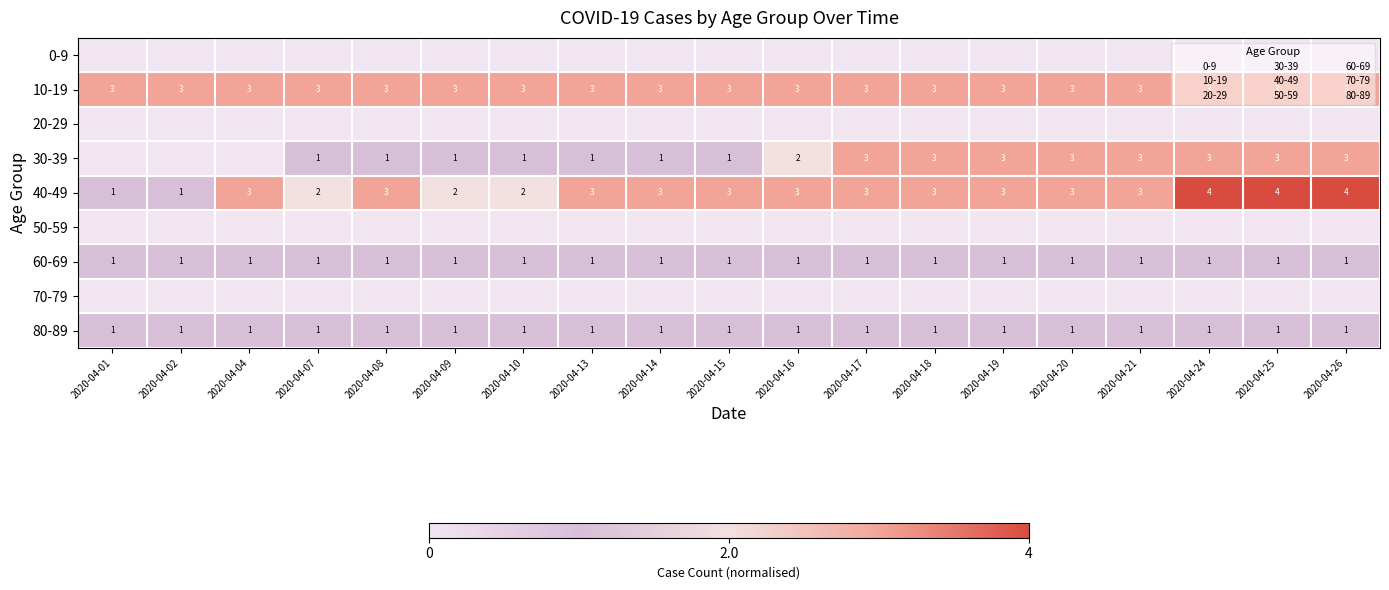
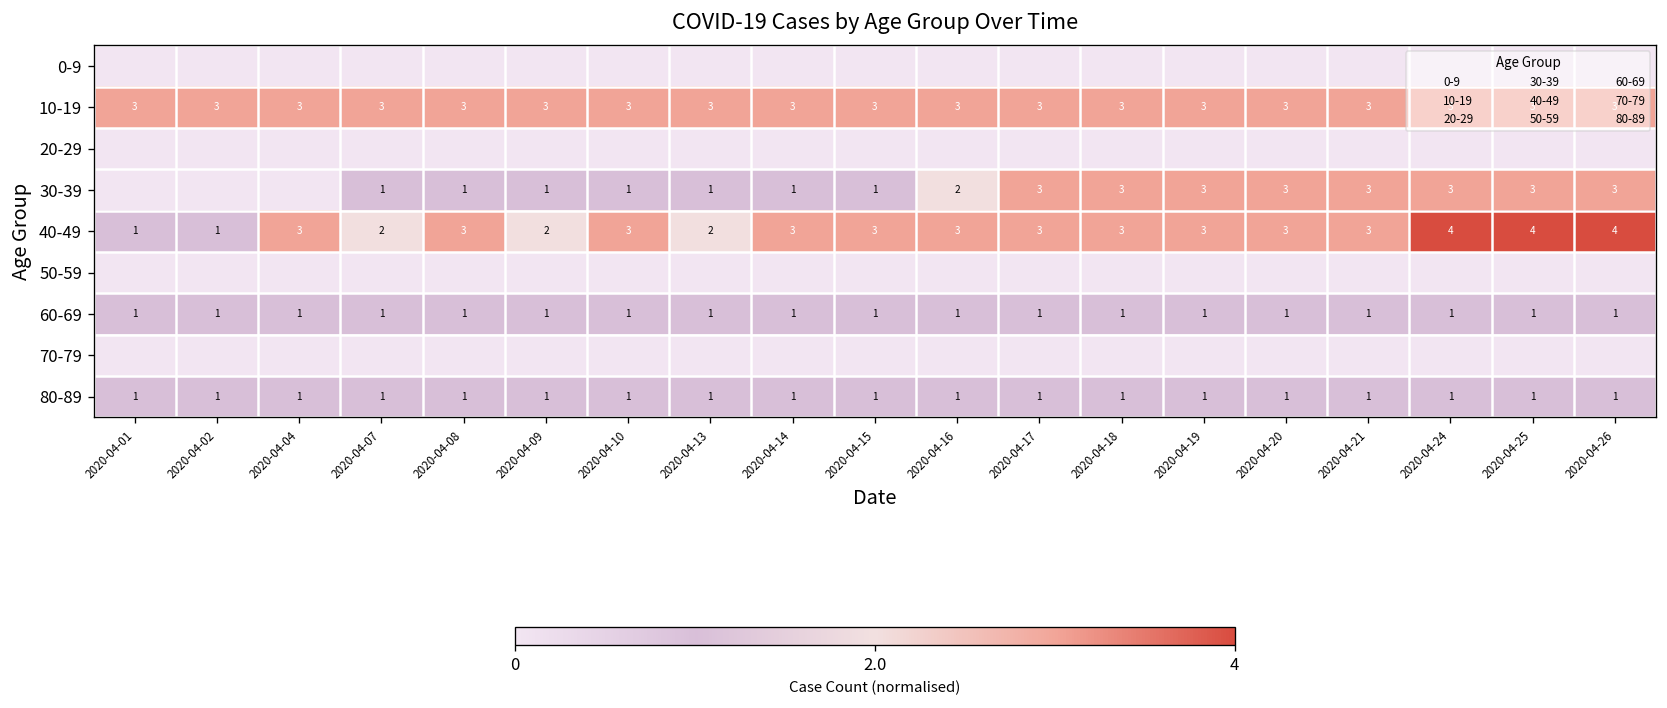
  {
    "10-19": {
      "2020-04-01": 3,
      "2020-04-02": 3,
      "2020-04-04": 3,
      "2020-04-07": 3,
      "2020-04-08": 3,
      "2020-04-09": 3,
      "2020-04-10": 3,
      "2020-04-13": 3,
      "2020-04-14": 3,
      "2020-04-15": 3,
      "2020-04-16": 3,
      "2020-04-17": 3,
      "2020-04-18": 3,
      "2020-04-19": 3,
      "2020-04-20": 3,
      "2020-04-21": 3
    },
    "30-39": {
      "2020-04-07": 1,
      "2020-04-08": 1,
      "2020-04-09": 1,
      "2020-04-10": 1,
      "2020-04-13": 1,
      "2020-04-14": 1,
      "2020-04-15": 1,
      "2020-04-16": 2,
      "2020-04-17": 3,
      "2020-04-18": 3,
      "2020-04-19": 3,
      "2020-04-20": 3,
      "2020-04-21": 3,
      "2020-04-24": 3,
      "2020-04-25": 3,
      "2020-04-26": 3
    },
    "40-49": {
      "2020-04-01": 1,
      "2020-04-02": 1,
      "2020-04-04": 3,
      "2020-04-07": 2,
      "2020-04-08": 3,
      "2020-04-09": 2,
-     "2020-04-10": 2,
-     "2020-04-13": 3,
+     "2020-04-10": 3,
+     "2020-04-13": 2,
      "2020-04-14": 3,
      "2020-04-15": 3,
      "2020-04-16": 3,
      "2020-04-17": 3,
      "2020-04-18": 3,
      "2020-04-19": 3,
      "2020-04-20": 3,
      "2020-04-21": 3,
      "2020-04-24": 4,
      "2020-04-25": 4,
      "2020-04-26": 4
    },
    "60-69": {
      "2020-04-01": 1,
      "2020-04-02": 1,
      "2020-04-04": 1,
      "2020-04-07": 1,
      "2020-04-08": 1,
      "2020-04-09": 1,
      "2020-04-10": 1,
      "2020-04-13": 1,
      "2020-04-14": 1,
      "2020-04-15": 1,
      "2020-04-16": 1,
      "2020-04-17": 1,
      "2020-04-18": 1,
      "2020-04-19": 1,
      "2020-04-20": 1,
      "2020-04-21": 1,
      "2020-04-24": 1,
      "2020-04-25": 1,
      "2020-04-26": 1
    },
    "80-89": {
      "2020-04-01": 1,
      "2020-04-02": 1,
      "2020-04-04": 1,
      "2020-04-07": 1,
      "2020-04-08": 1,
      "2020-04-09": 1,
      "2020-04-10": 1,
      "2020-04-13": 1,
      "2020-04-14": 1,
      "2020-04-15": 1,
      "2020-04-16": 1,
      "2020-04-17": 1,
      "2020-04-18": 1,
      "2020-04-19": 1,
      "2020-04-20": 1,
      "2020-04-21": 1,
      "2020-04-24": 1,
      "2020-04-25": 1,
      "2020-04-26": 1
    }
  }
